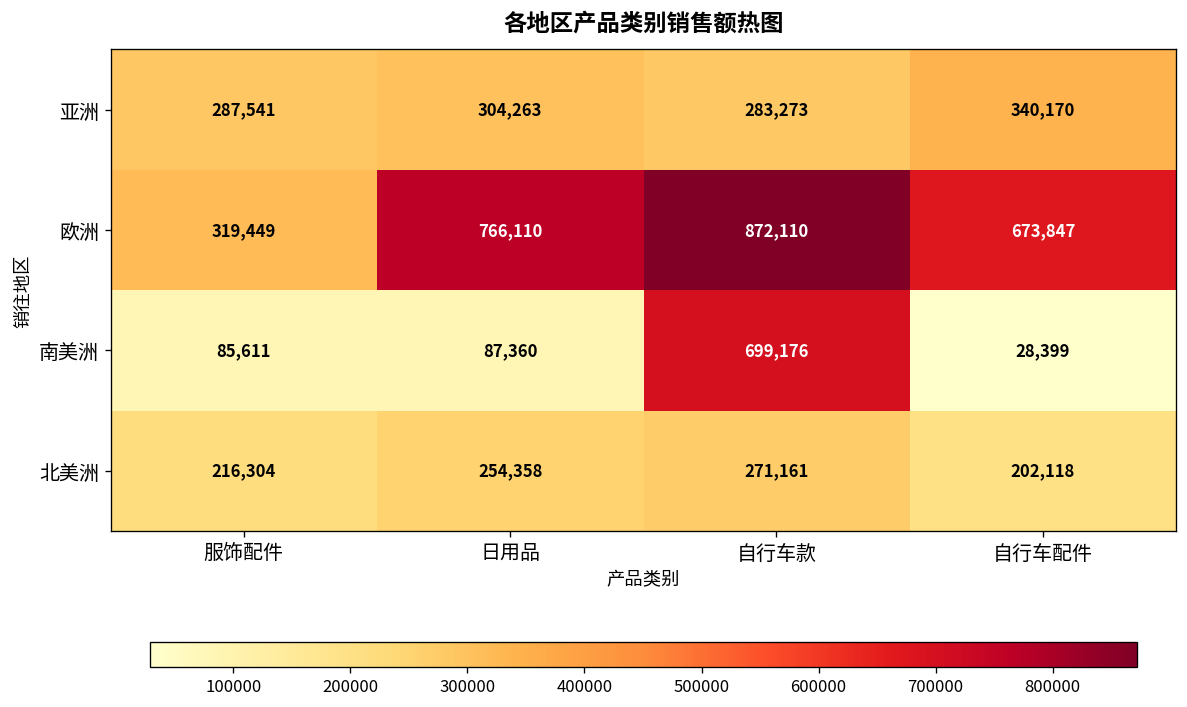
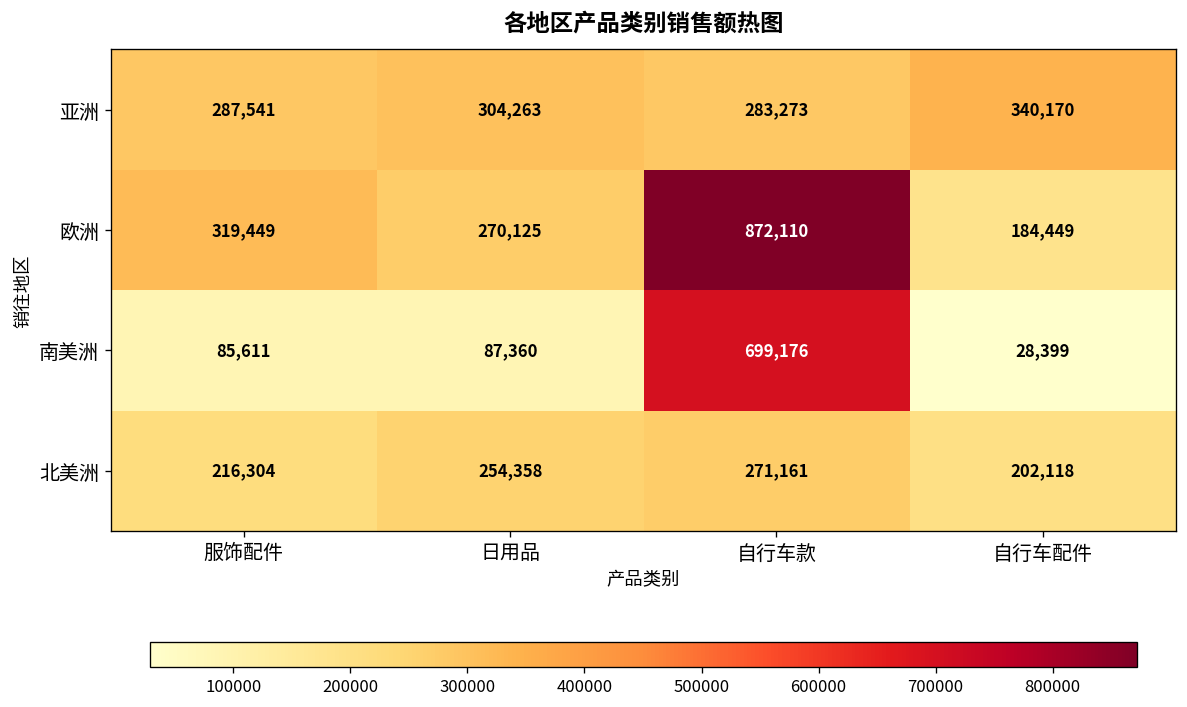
  {
    "亚洲": {
      "服饰配件": "287,541",
      "日用品": "304,263",
      "自行车款": "283,273",
      "自行车配件": "340,170"
    },
    "欧洲": {
      "服饰配件": "319,449",
-     "日用品": "766,110",
+     "日用品": "270,125",
      "自行车款": "872,110",
-     "自行车配件": "673,847"
+     "自行车配件": "184,449"
    },
    "南美洲": {
      "服饰配件": "85,611",
      "日用品": "87,360",
      "自行车款": "699,176",
      "自行车配件": "28,399"
    },
    "北美洲": {
      "服饰配件": "216,304",
      "日用品": "254,358",
      "自行车款": "271,161",
      "自行车配件": "202,118"
    }
  }
